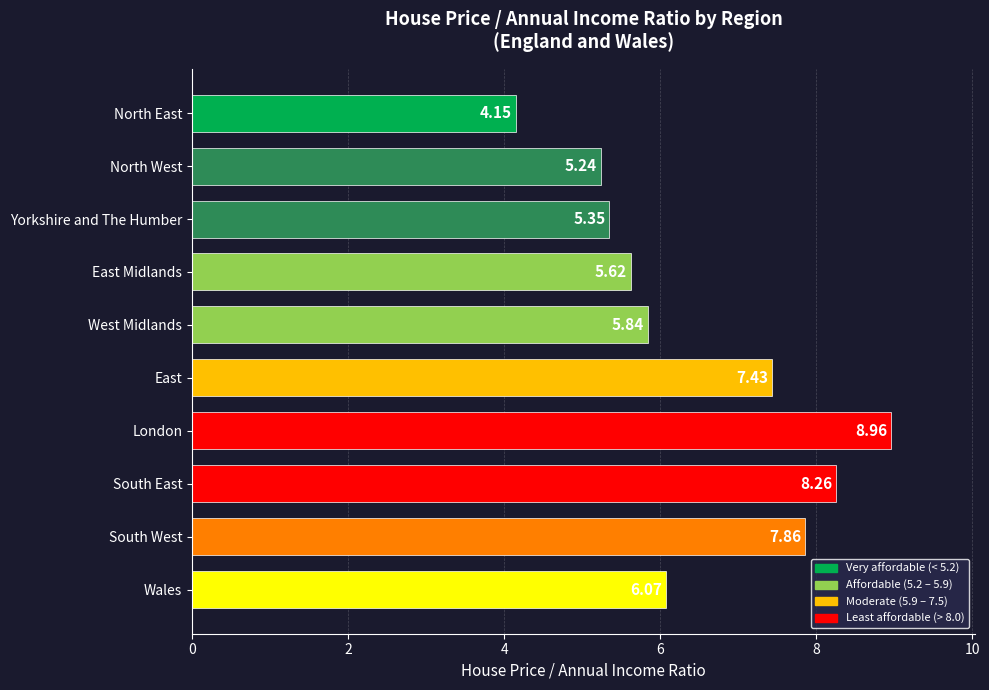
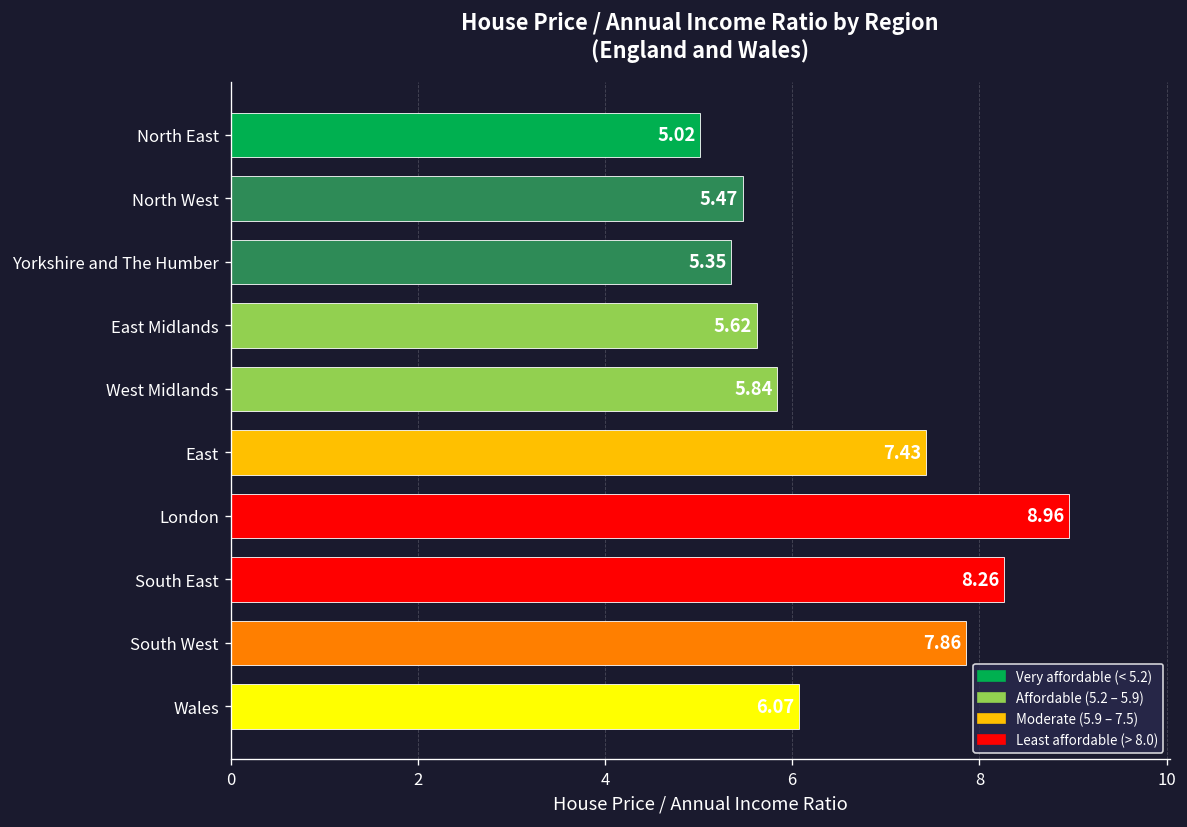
  {
-   "North East": 4.15,
-   "North West": 5.24,
+   "North East": 5.02,
+   "North West": 5.47,
    "Yorkshire and The Humber": 5.35,
    "East Midlands": 5.62,
    "West Midlands": 5.84,
    "East": 7.43,
    "London": 8.96,
    "South East": 8.26,
    "South West": 7.86,
    "Wales": 6.07
  }
